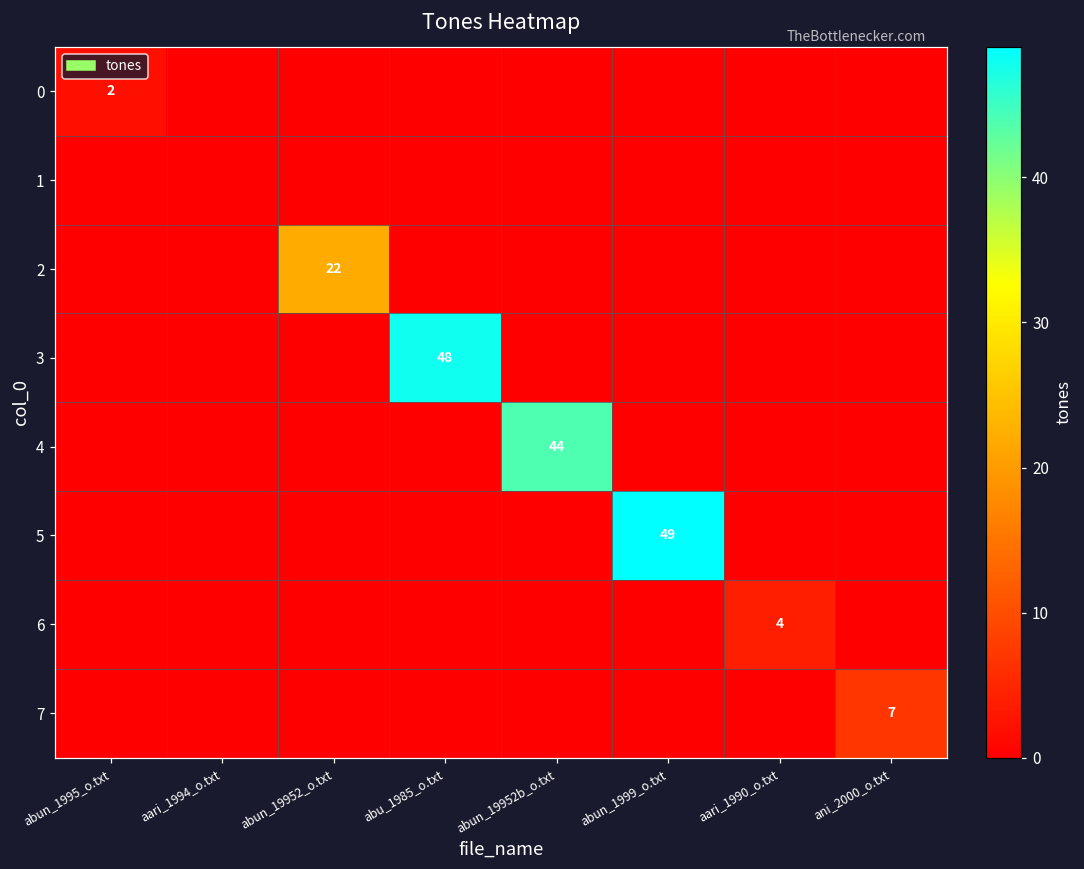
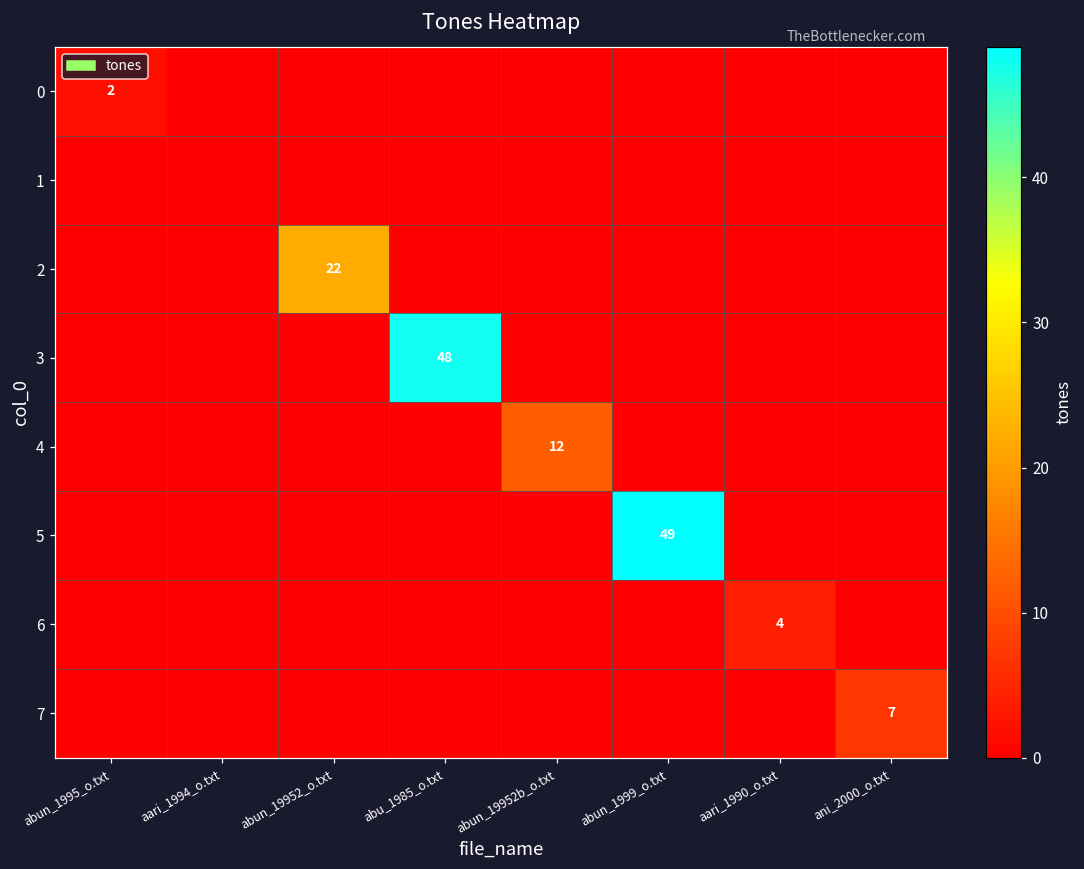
  {
    "0": {
      "abun_1995_o.txt": 2
    },
    "2": {
      "abun_19952_o.txt": 22
    },
    "3": {
      "abu_1985_o.txt": 48
    },
    "4": {
-     "abun_19952b_o.txt": 44
+     "abun_19952b_o.txt": 12
    },
    "5": {
      "abun_1999_o.txt": 49
    },
    "6": {
      "aari_1990_o.txt": 4
    },
    "7": {
      "ani_2000_o.txt": 7
    }
  }
